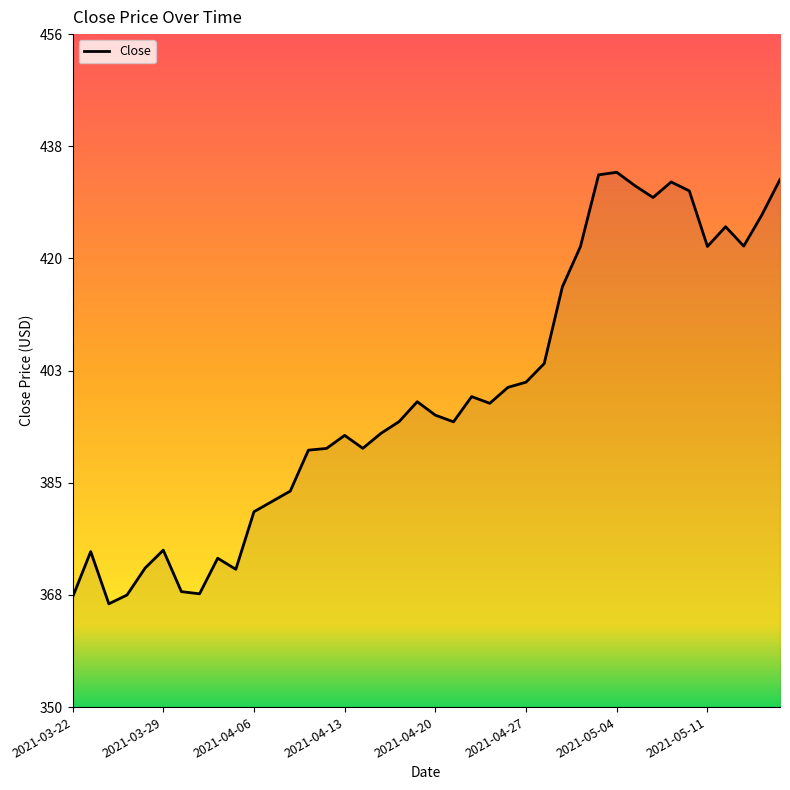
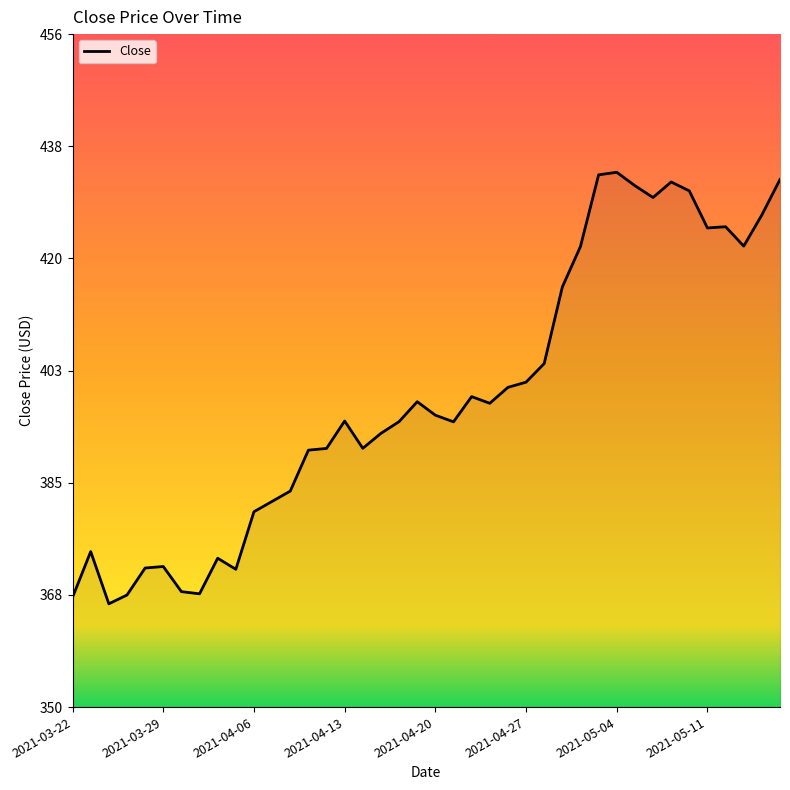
  {
    "2021-03-22": 367,
-   "2021-03-29": 375,
+   "2021-03-29": 372,
    "2021-04-06": 381,
-   "2021-04-13": 393,
+   "2021-04-13": 395,
    "2021-04-20": 396,
    "2021-04-27": 401,
    "2021-05-04": 434,
-   "2021-05-11": 422
+   "2021-05-11": 425
  }
